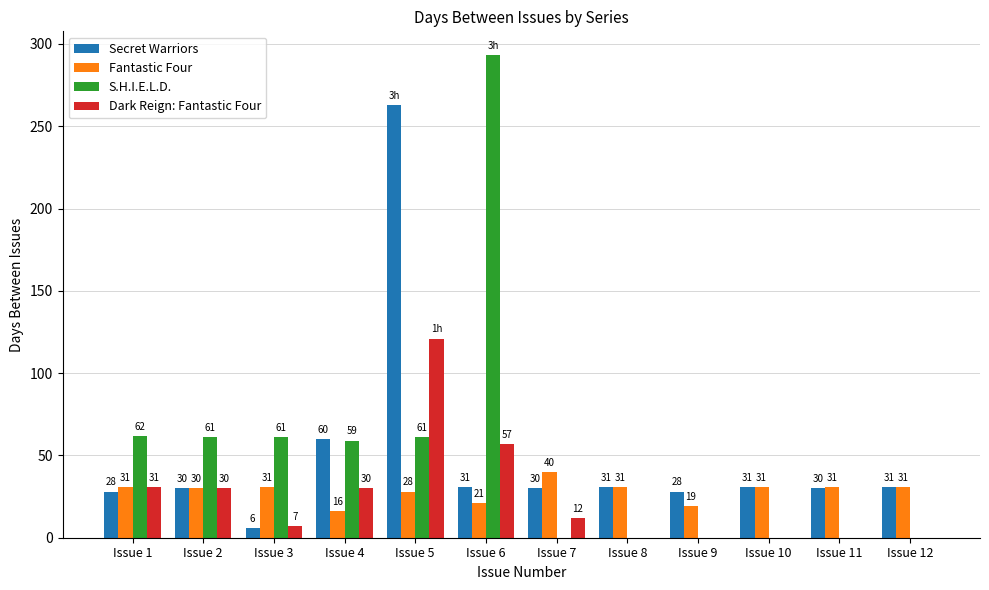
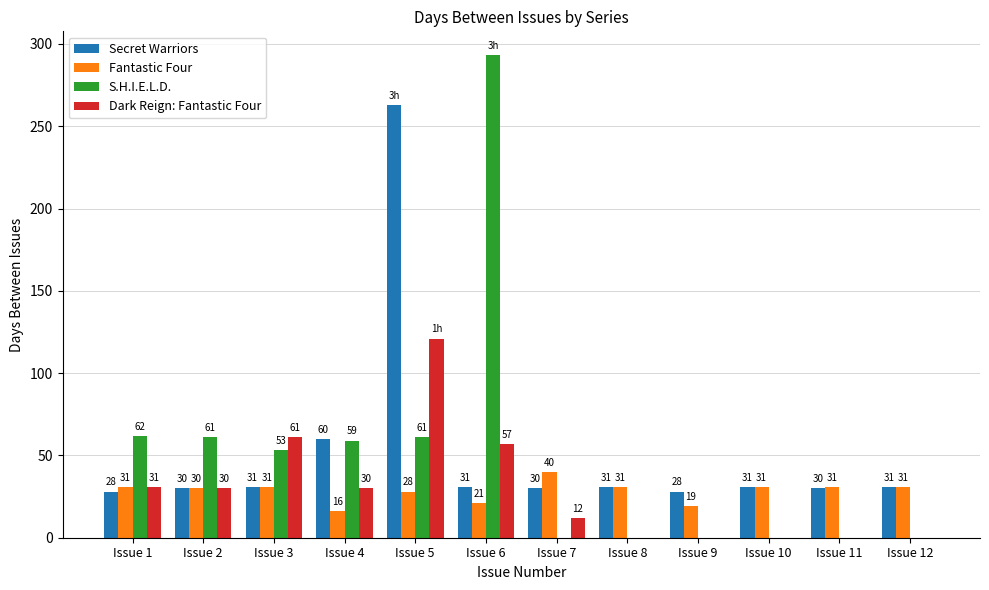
  {
    "Secret Warriors": {
      "Issue 1": 28,
      "Issue 2": 30,
-     "Issue 3": 6,
+     "Issue 3": 31,
      "Issue 4": 60,
      "Issue 6": 31,
      "Issue 7": 30,
      "Issue 8": 31,
      "Issue 9": 28,
      "Issue 10": 31,
      "Issue 11": 30,
      "Issue 12": 31
    },
    "Fantastic Four": {
      "Issue 1": 31,
      "Issue 2": 30,
      "Issue 3": 31,
      "Issue 4": 16,
      "Issue 5": 28,
      "Issue 6": 21,
      "Issue 7": 40,
      "Issue 8": 31,
      "Issue 9": 19,
      "Issue 10": 31,
      "Issue 11": 31,
      "Issue 12": 31
    },
    "S.H.I.E.L.D.": {
      "Issue 1": 62,
      "Issue 2": 61,
-     "Issue 3": 61,
+     "Issue 3": 53,
      "Issue 4": 59,
      "Issue 5": 61
    },
    "Dark Reign: Fantastic Four": {
      "Issue 1": 31,
      "Issue 2": 30,
-     "Issue 3": 7,
+     "Issue 3": 61,
      "Issue 4": 30,
      "Issue 6": 57,
      "Issue 7": 12
    }
  }
